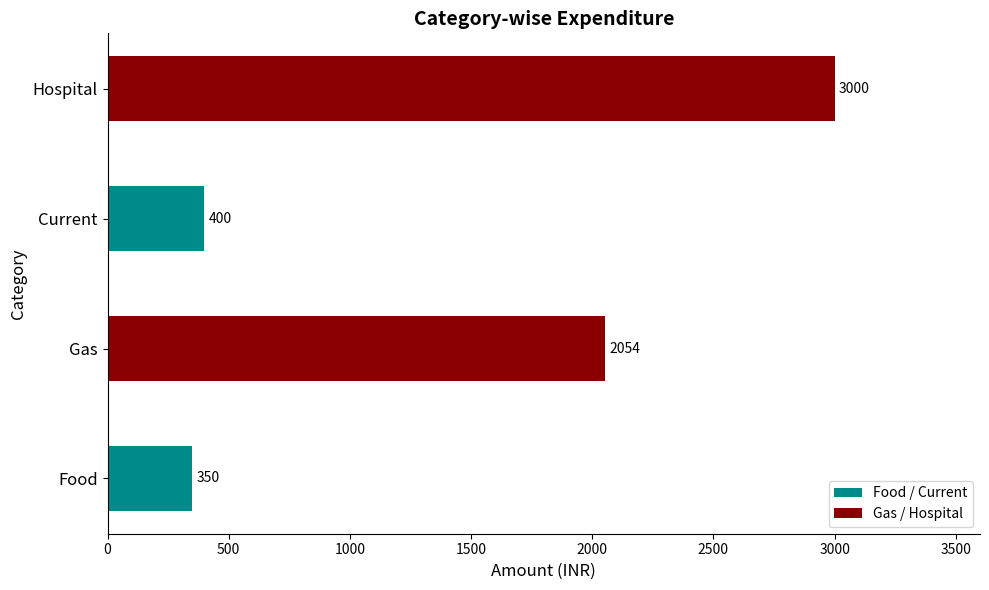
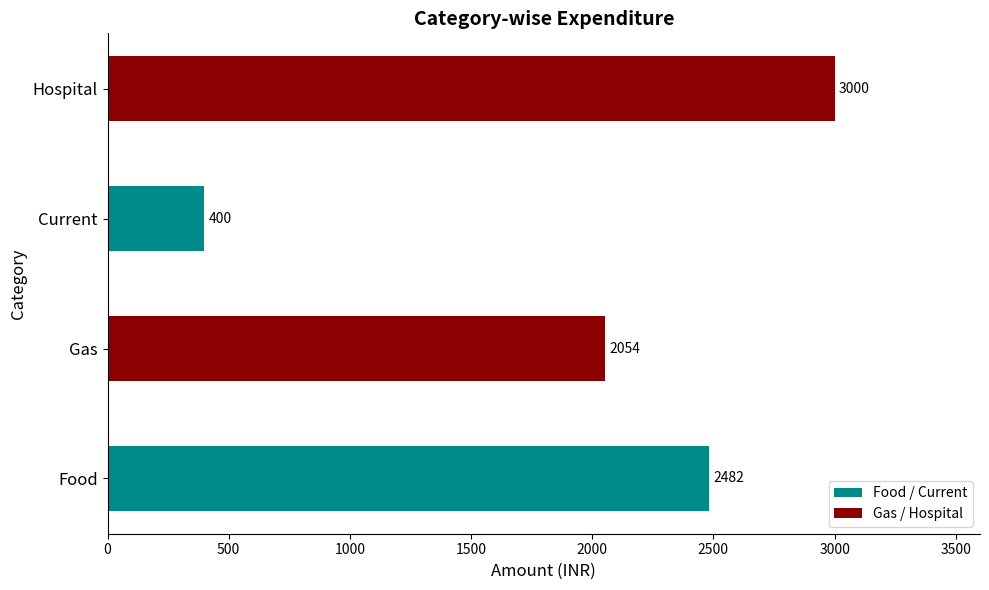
  {
    "Hospital": 3000,
    "Current": 400,
    "Gas": 2054,
-   "Food": 350
+   "Food": 2482
  }
